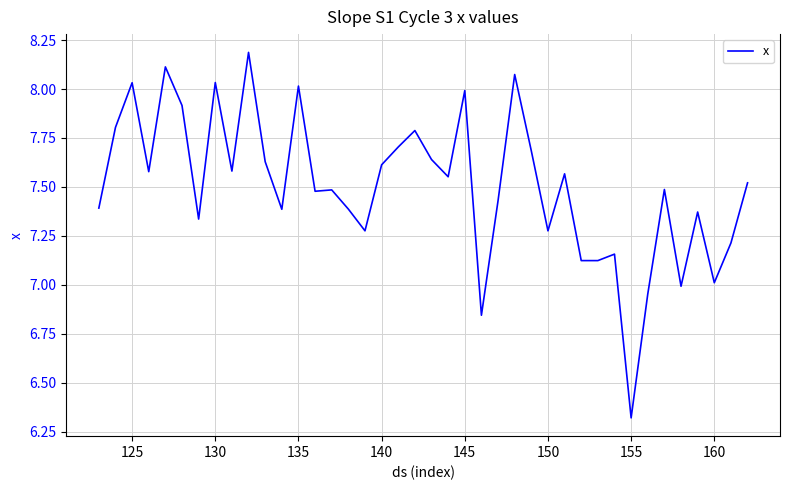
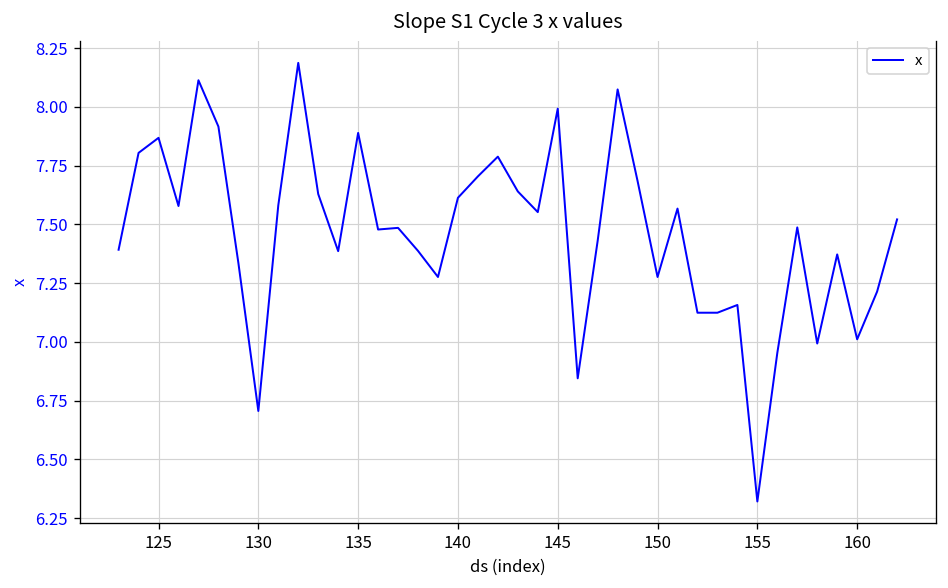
  {
-   "125": 8.03,
-   "130": 8.03,
-   "135": 8.02,
+   "125": 7.87,
+   "130": 6.71,
+   "135": 7.89,
    "140": 7.61,
    "145": 7.99,
    "150": 7.28,
    "155": 6.32,
    "160": 7.01
  }
